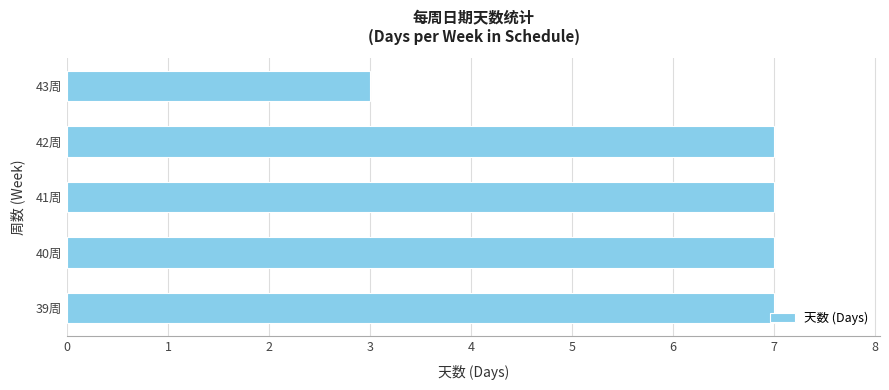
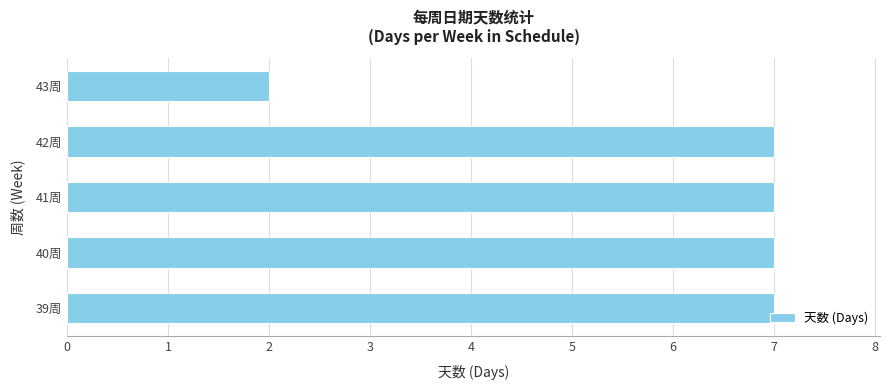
  {
-   "43周": 3,
+   "43周": 2,
    "42周": 7,
    "41周": 7,
    "40周": 7,
    "39周": 7
  }
